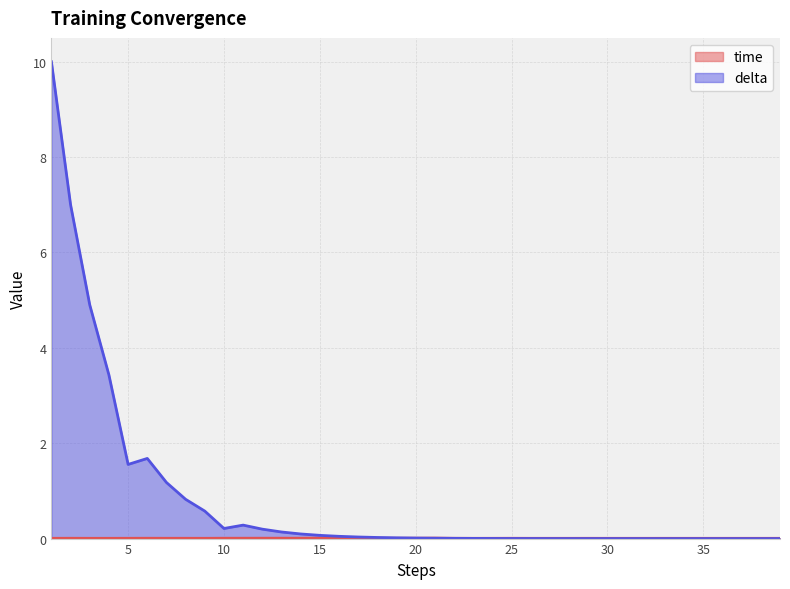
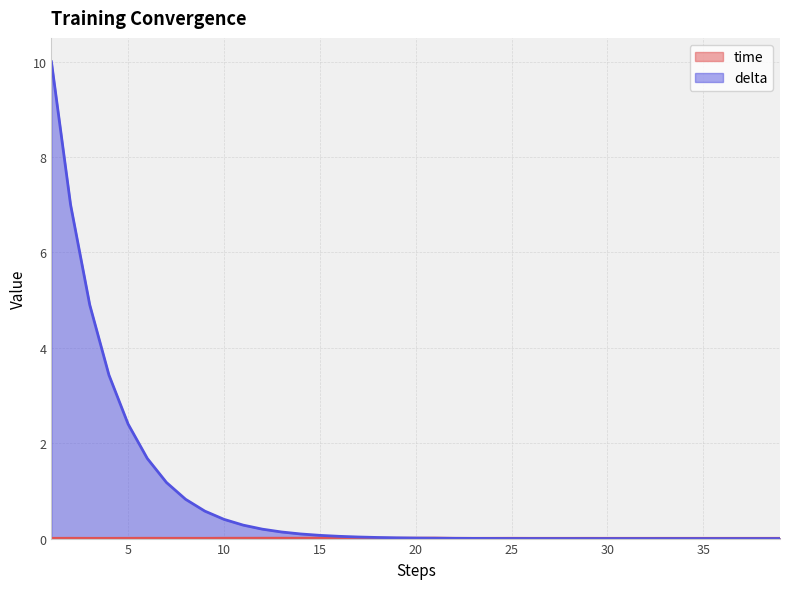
  {
    "time": {
      "5": 0.0,
      "10": 0.0,
      "15": 0.0
    },
    "delta": {
-     "5": 1.6,
-     "10": 0.2,
+     "5": 2.4,
+     "10": 0.4,
      "15": 0.1
    }
  }
